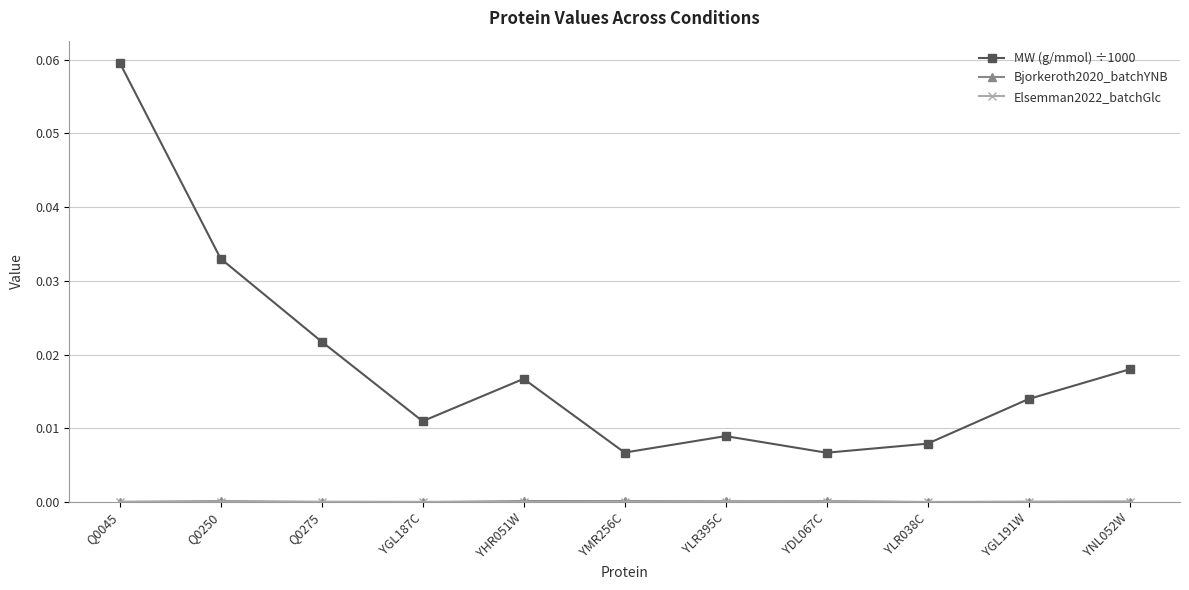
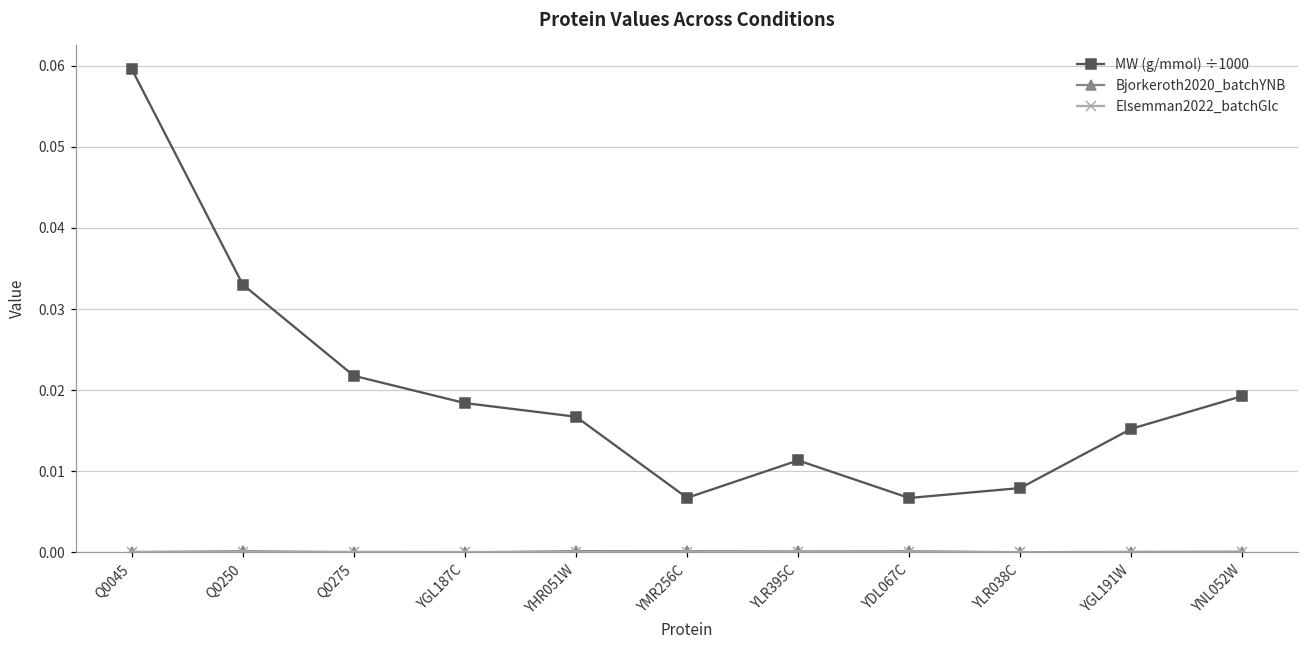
  {
    "MW (g/mmol) ÷1000": {
      "Q0045": 0.060,
      "Q0250": 0.033,
      "Q0275": 0.022,
-     "YGL187C": 0.011,
+     "YGL187C": 0.018,
      "YHR051W": 0.017,
      "YMR256C": 0.007,
-     "YLR395C": 0.009,
+     "YLR395C": 0.011,
      "YDL067C": 0.007,
      "YLR038C": 0.008,
-     "YGL191W": 0.014,
-     "YNL052W": 0.018
+     "YGL191W": 0.015,
+     "YNL052W": 0.019
    }
  }
